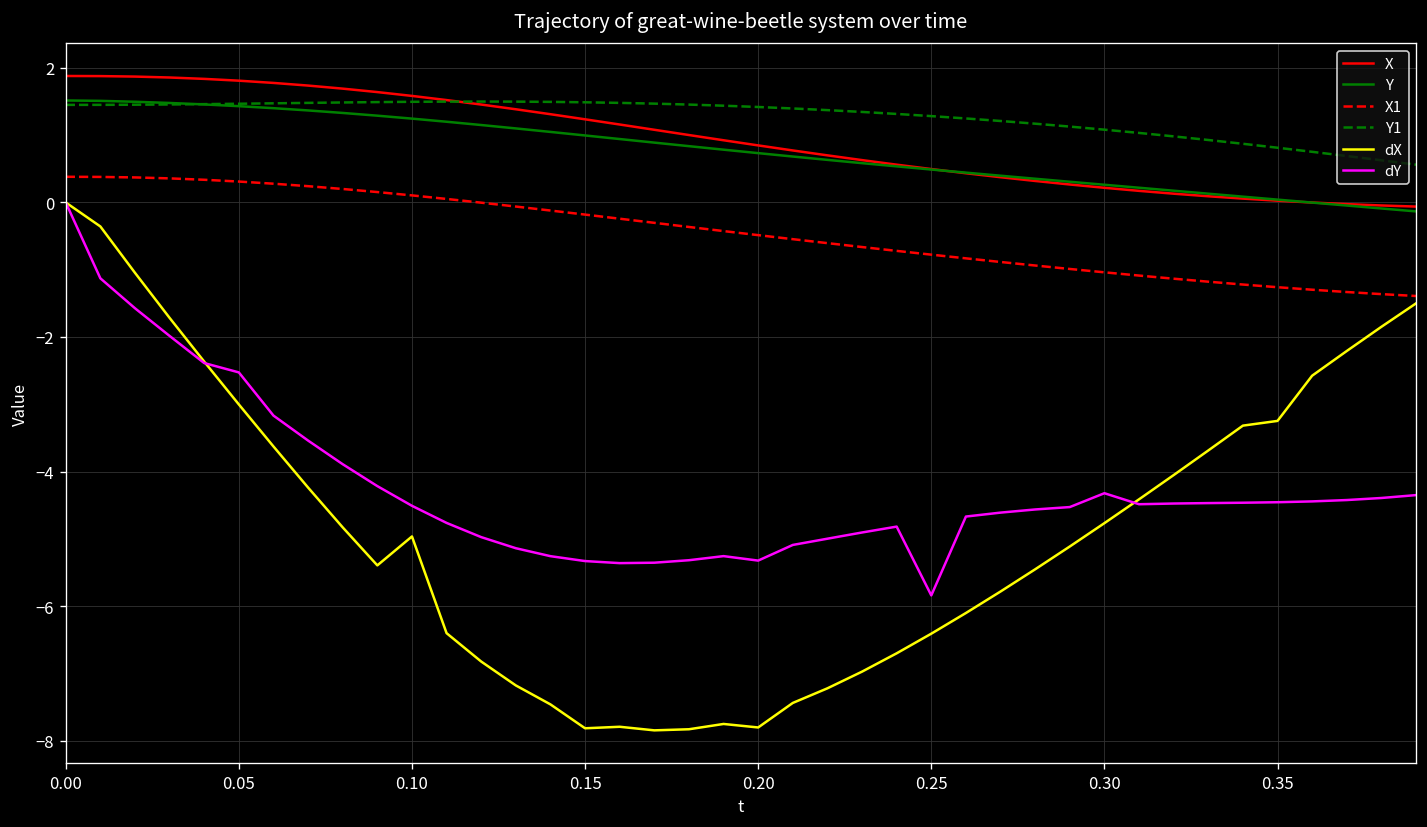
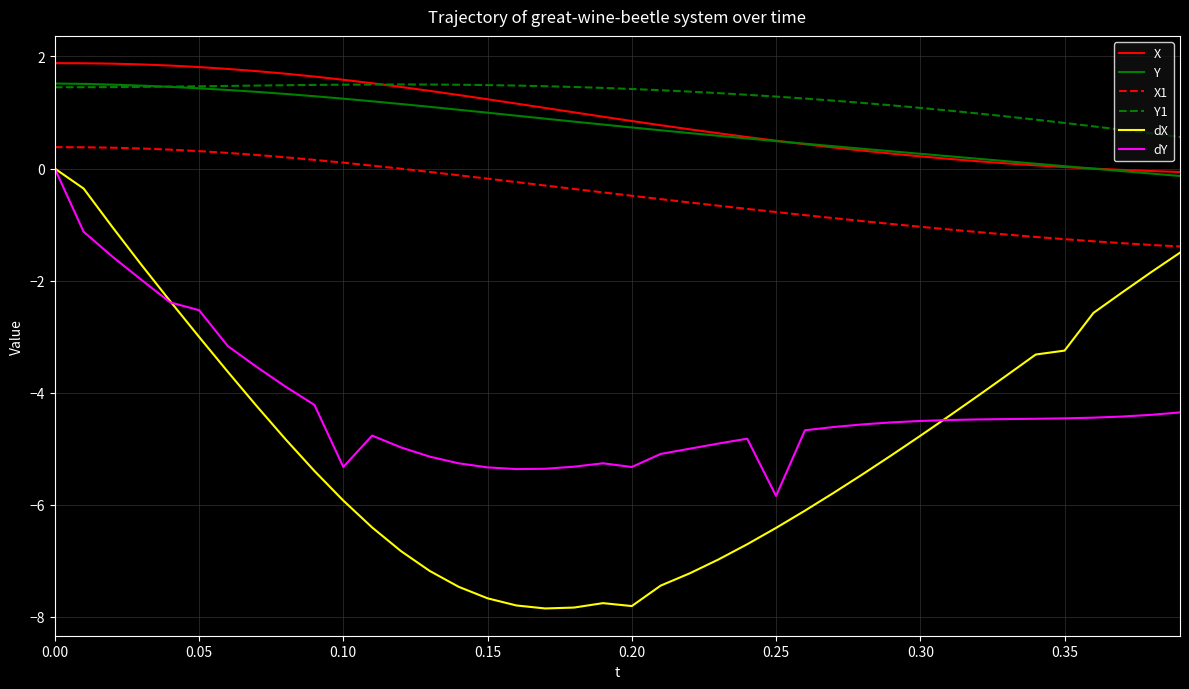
  {
    "dX": {
      "0.05": -3.0,
-     "0.10": -5.0,
-     "0.15": -7.8,
+     "0.10": -5.9,
+     "0.15": -7.7,
      "0.20": -7.8,
      "0.25": -6.4,
      "0.30": -4.8,
      "0.35": -3.2
    },
    "dY": {
      "0.05": -2.5,
-     "0.10": -4.5,
+     "0.10": -5.3,
      "0.15": -5.3,
      "0.20": -5.3,
      "0.25": -5.8,
-     "0.30": -4.3,
+     "0.30": -4.5,
      "0.35": -4.5
    }
  }
